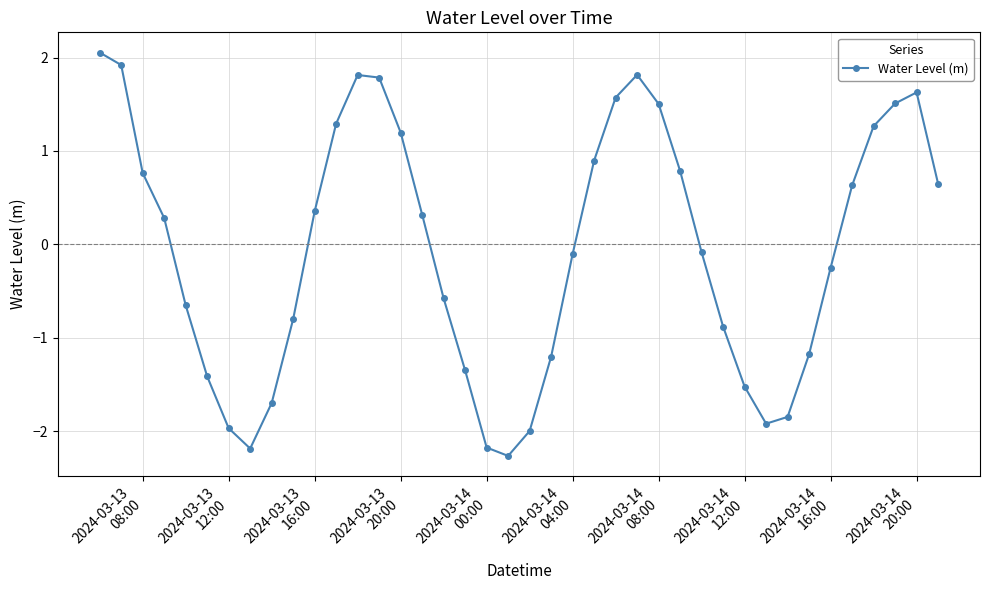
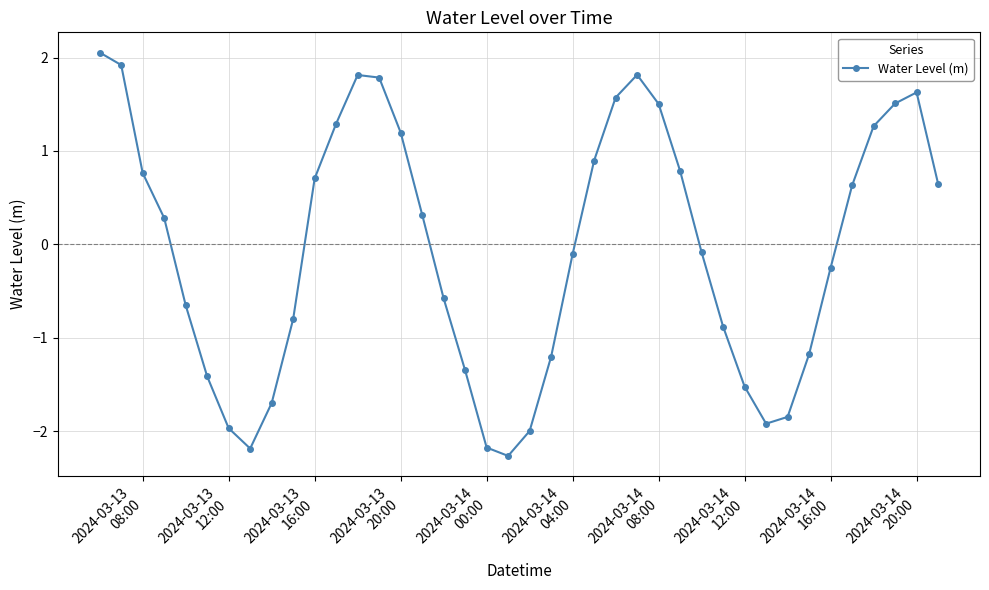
  {
    "2024-03-13 08:00": 0.8,
    "2024-03-13 12:00": -2.0,
-   "2024-03-13 16:00": 0.4,
+   "2024-03-13 16:00": 0.7,
    "2024-03-13 20:00": 1.2,
    "2024-03-14 00:00": -2.2,
    "2024-03-14 04:00": -0.1,
    "2024-03-14 08:00": 1.5,
    "2024-03-14 12:00": -1.5,
    "2024-03-14 16:00": -0.3,
    "2024-03-14 20:00": 1.6
  }
